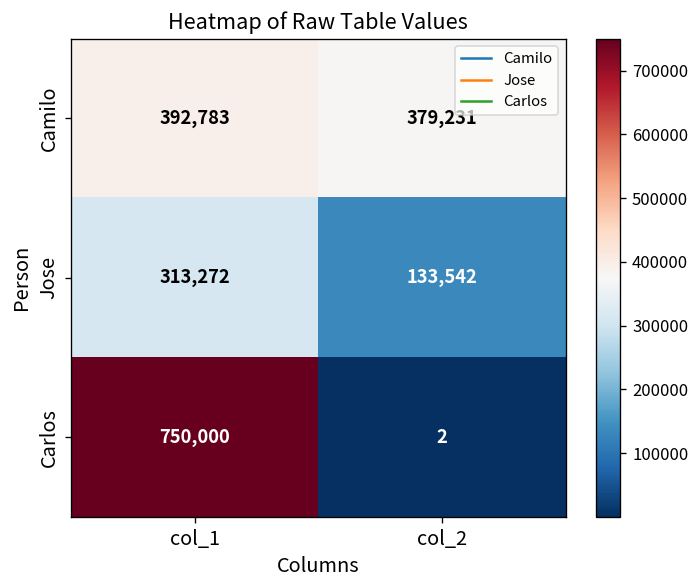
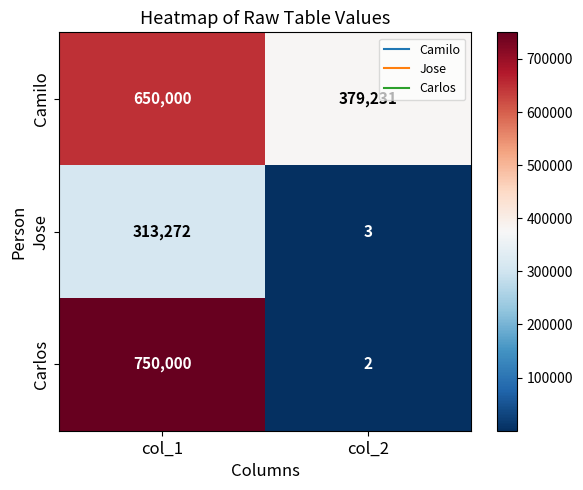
  {
    "Camilo": {
-     "col_1": "392,783"
+     "col_1": "650,000"
    },
    "Jose": {
      "col_1": "313,272",
-     "col_2": "133,542"
+     "col_2": "3"
    },
    "Carlos": {
      "col_1": "750,000",
      "col_2": "2"
    }
  }
